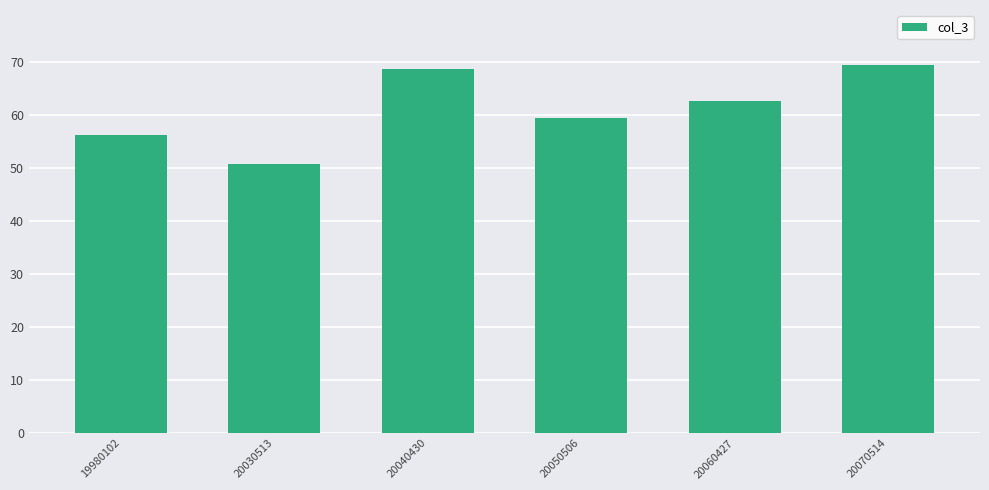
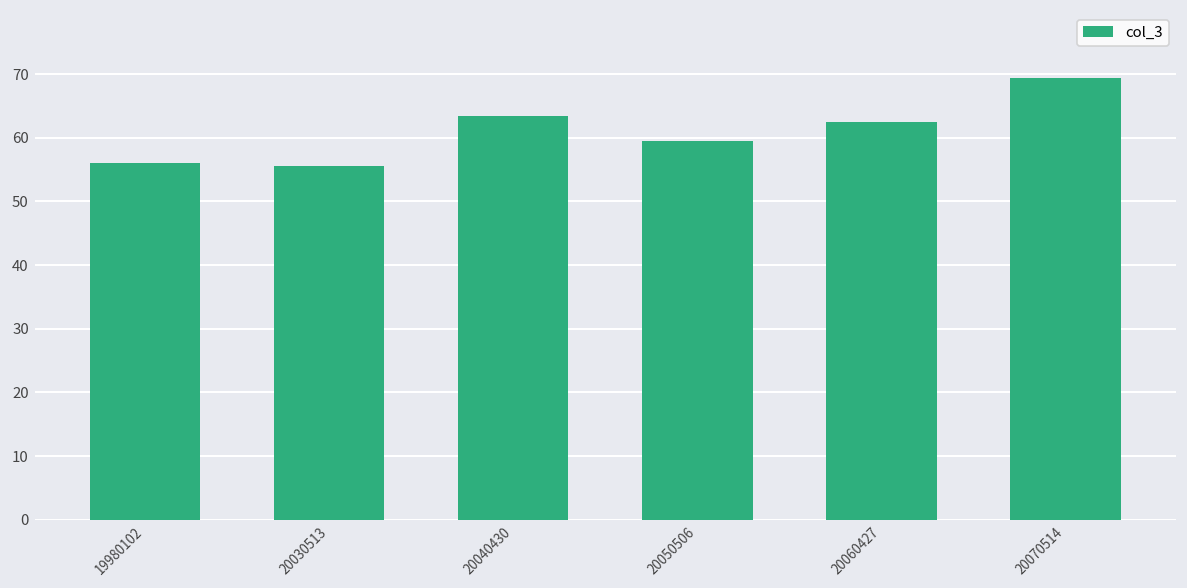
  {
    "19980102": 56,
-   "20030513": 51,
-   "20040430": 69,
+   "20030513": 56,
+   "20040430": 63,
    "20050506": 59,
    "20060427": 63,
    "20070514": 69
  }
